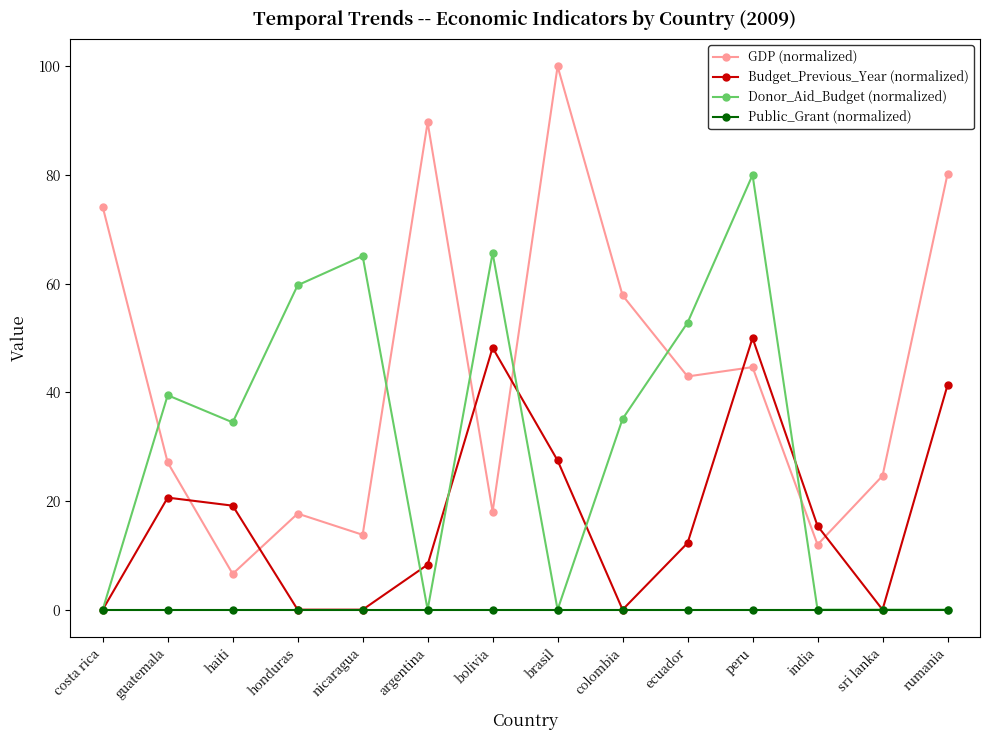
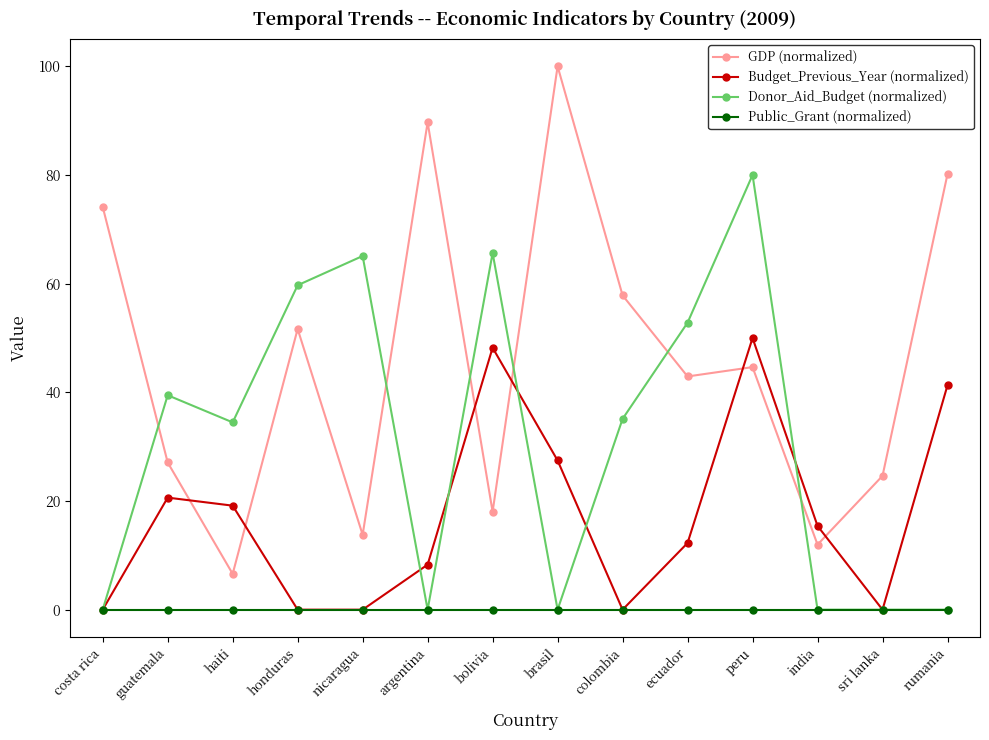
  {
    "GDP (normalized)": {
      "costa rica": 74,
      "guatemala": 27,
      "haiti": 7,
-     "honduras": 18,
+     "honduras": 52,
      "nicaragua": 14,
      "argentina": 90,
      "bolivia": 18,
      "brasil": 100,
      "colombia": 58,
      "ecuador": 43,
      "peru": 45,
      "india": 12,
      "sri lanka": 25,
      "rumania": 80
    },
    "Budget_Previous_Year (normalized)": {
      "guatemala": 21,
      "haiti": 19,
      "argentina": 8,
      "bolivia": 48,
      "brasil": 27,
      "ecuador": 12,
      "peru": 50,
      "india": 15,
      "rumania": 41
    },
    "Donor_Aid_Budget (normalized)": {
      "guatemala": 39,
      "haiti": 34,
      "honduras": 60,
      "nicaragua": 65,
      "bolivia": 66,
      "colombia": 35,
      "ecuador": 53,
      "peru": 80
    },
    "Public_Grant (normalized)": {
      "guatemala": 0,
      "haiti": 0,
      "bolivia": 0,
      "ecuador": 0,
      "peru": 0
    }
  }
